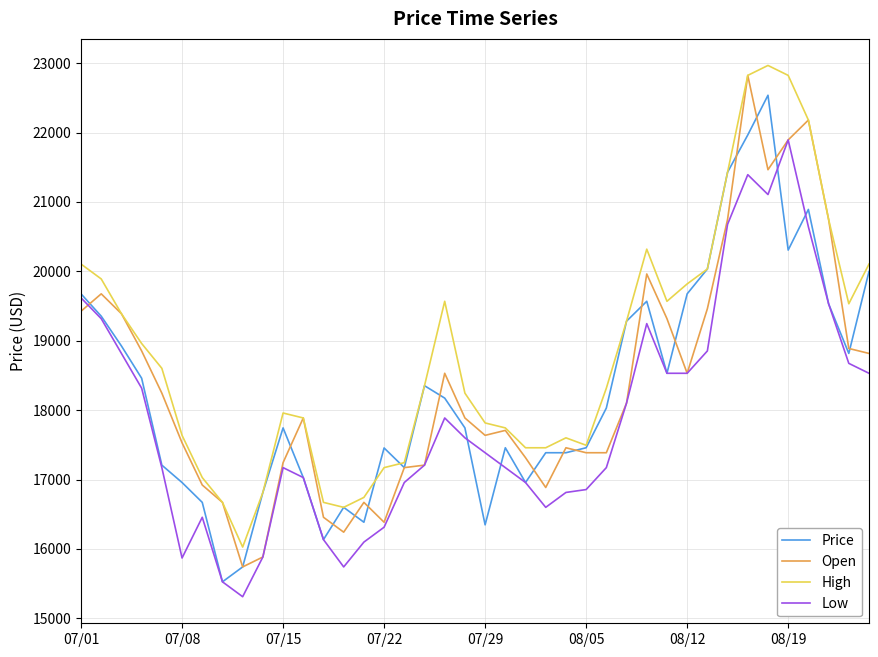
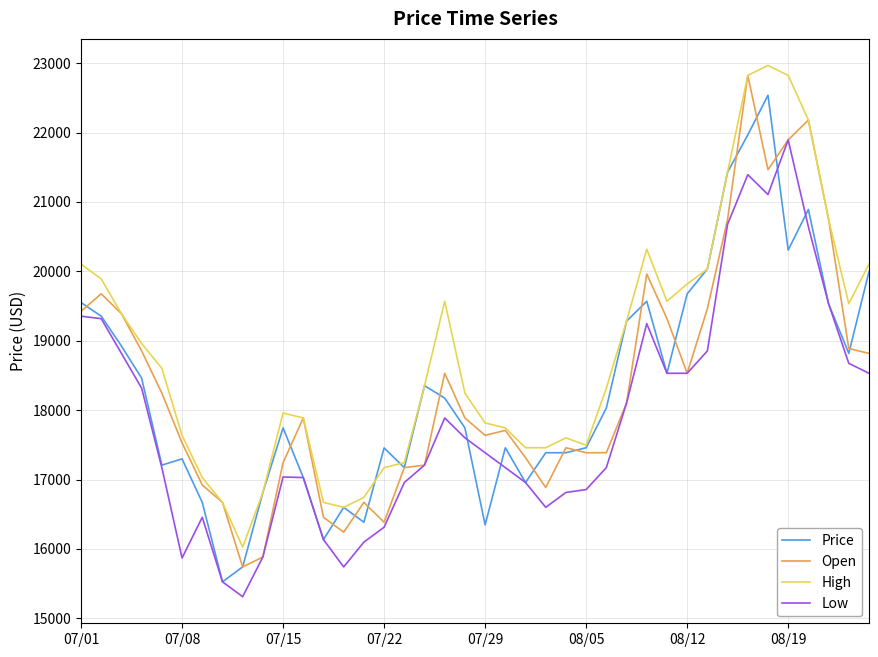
  {
    "Price": {
-     "07/01": 19700,
-     "07/08": 17000,
+     "07/01": 19600,
+     "07/08": 17300,
      "07/15": 17700,
      "07/22": 17500,
      "07/29": 16300,
      "08/12": 19700,
      "08/19": 20300
    },
    "Low": {
-     "07/01": 19600,
+     "07/01": 19400,
      "07/08": 15900,
-     "07/15": 17200,
+     "07/15": 17000,
      "07/22": 16300,
      "07/29": 17400,
      "08/05": 16900
    }
  }
